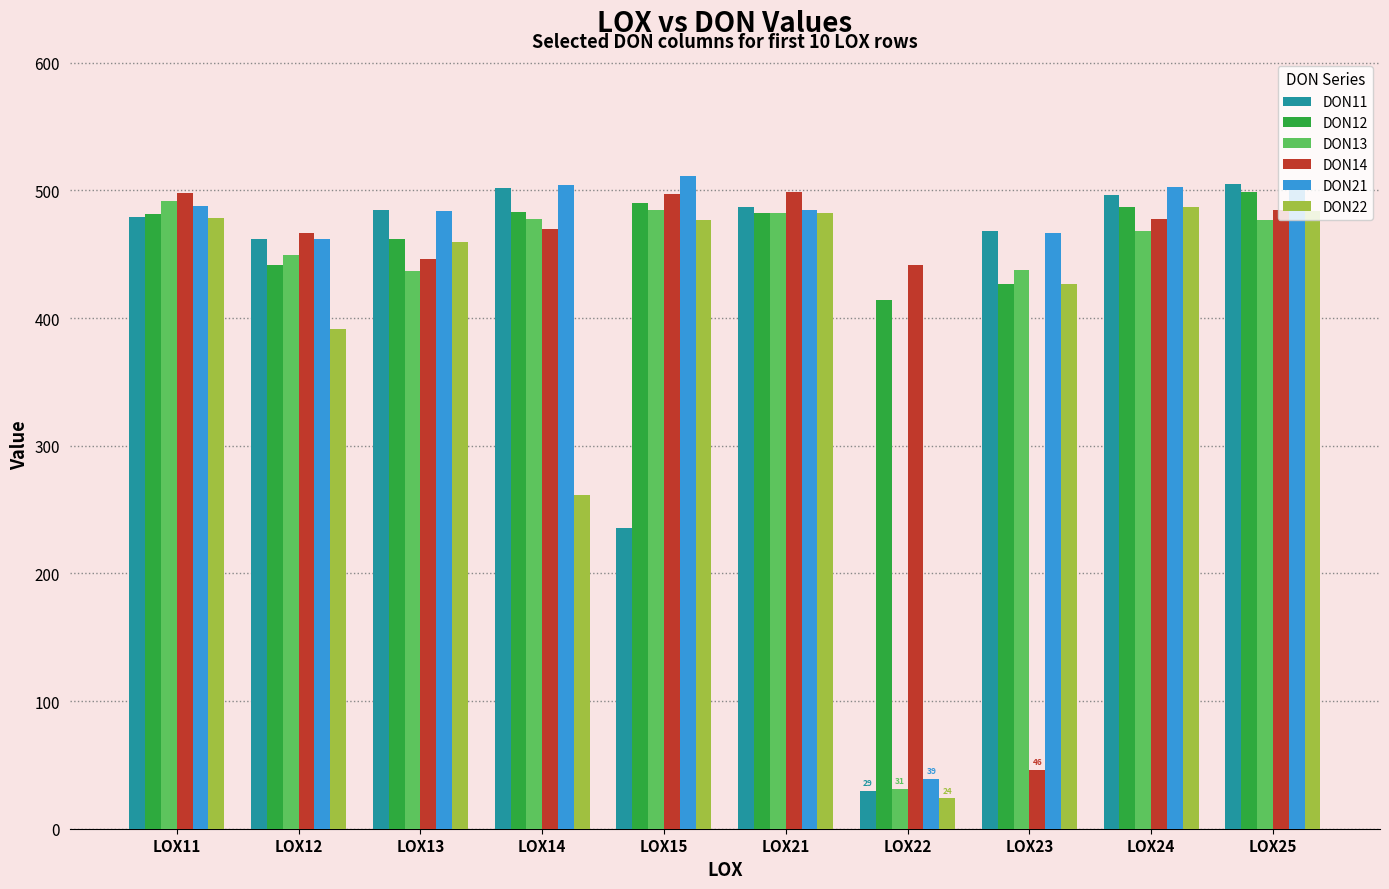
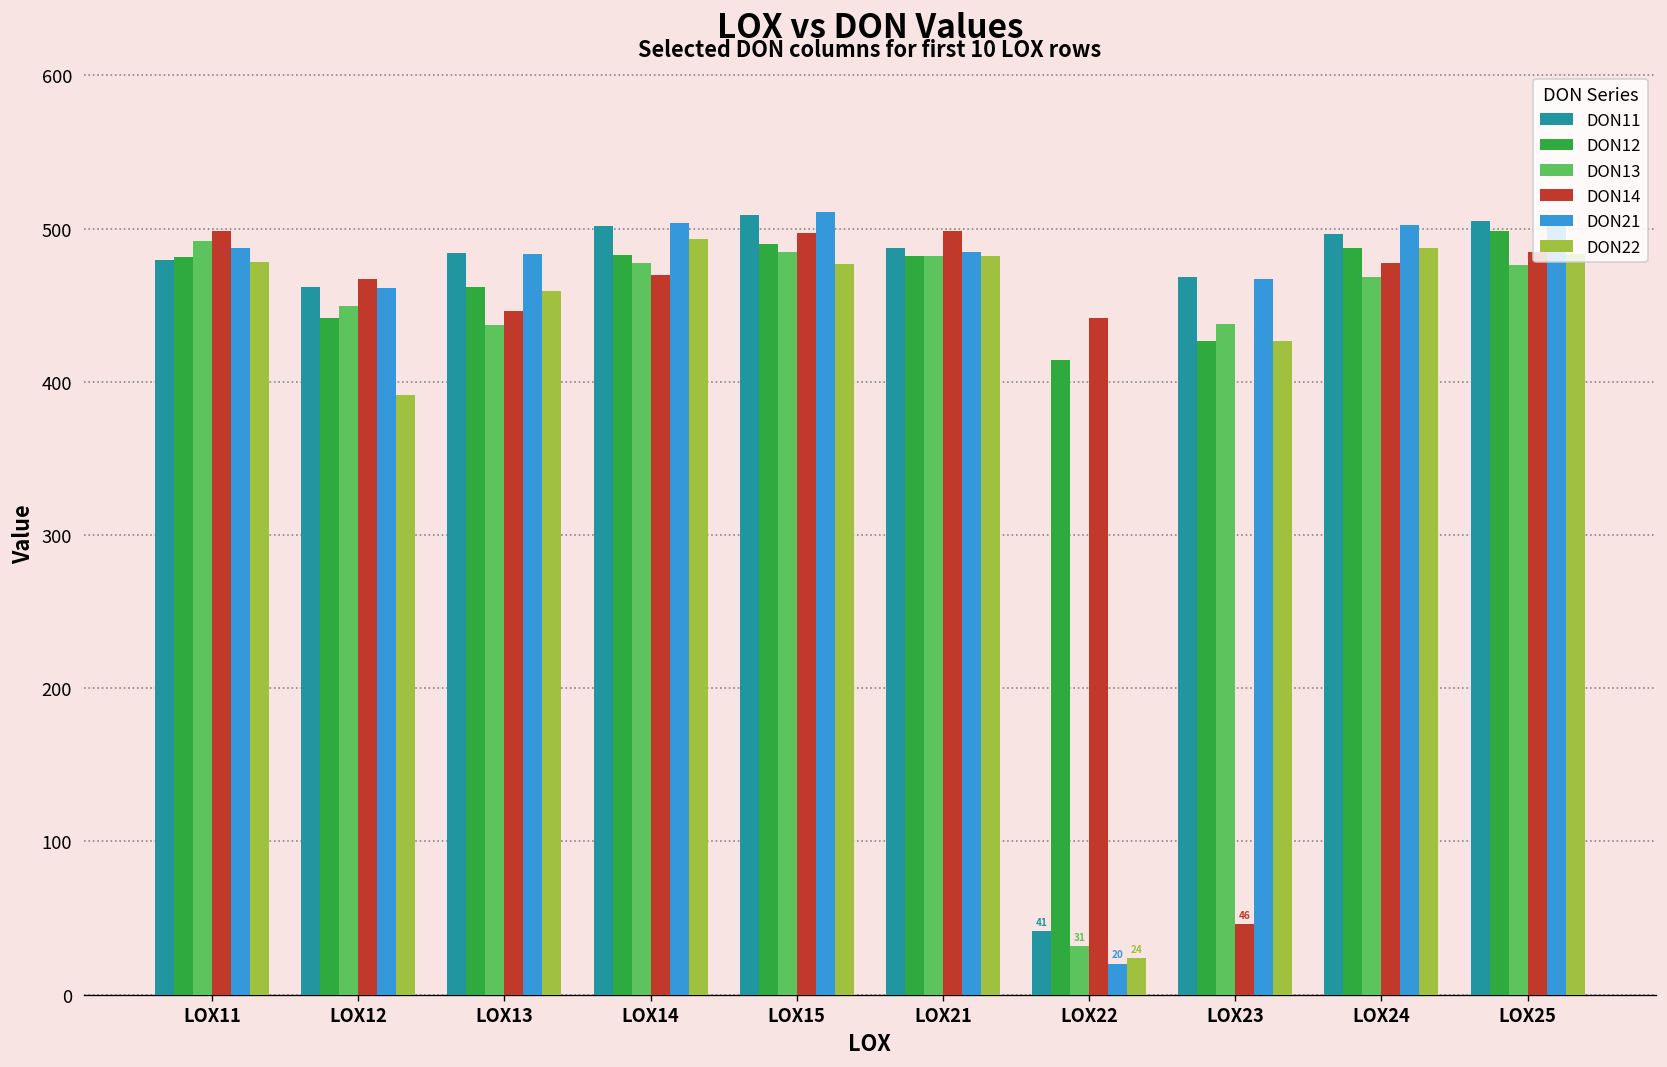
  {
    "DON11": {
-     "LOX15": 236,
-     "LOX22": 29
+     "LOX15": 509,
+     "LOX22": 41
    },
    "DON12": {
      "LOX11": 481,
      "LOX12": 442,
      "LOX13": 462,
      "LOX14": 483,
      "LOX15": 490,
      "LOX21": 482,
      "LOX22": 414,
      "LOX23": 427,
      "LOX24": 487,
      "LOX25": 499
    },
    "DON13": {
      "LOX22": 31
    },
    "DON14": {
      "LOX23": 46
    },
    "DON21": {
-     "LOX22": 39
+     "LOX22": 20
    },
    "DON22": {
      "LOX11": 478,
      "LOX12": 391,
      "LOX13": 460,
-     "LOX14": 261,
+     "LOX14": 493,
      "LOX15": 477,
      "LOX21": 482,
      "LOX23": 427,
      "LOX24": 487
    }
  }
